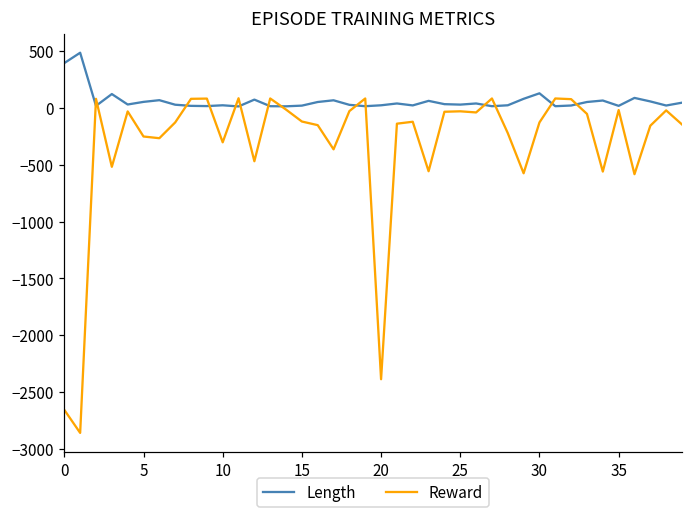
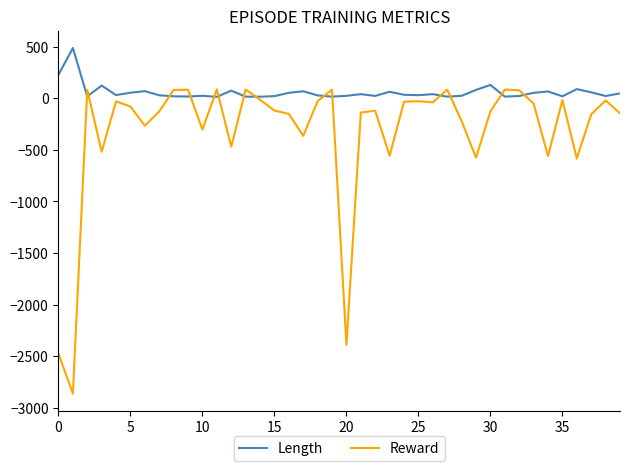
  {
    "Length": {
-     "0": 400,
+     "0": 230,
      "5": 50,
      "10": 20,
      "15": 20,
      "20": 20,
      "25": 30,
      "30": 130,
      "35": 20
    },
    "Reward": {
-     "0": -2660,
-     "5": -250,
+     "0": -2470,
+     "5": -80,
      "10": -300,
      "15": -120,
      "20": -2390,
      "25": -30,
      "30": -130,
      "35": -20
    }
  }
